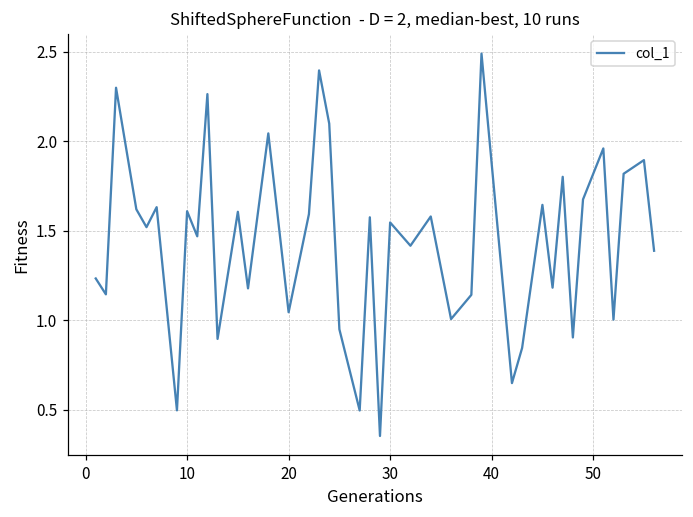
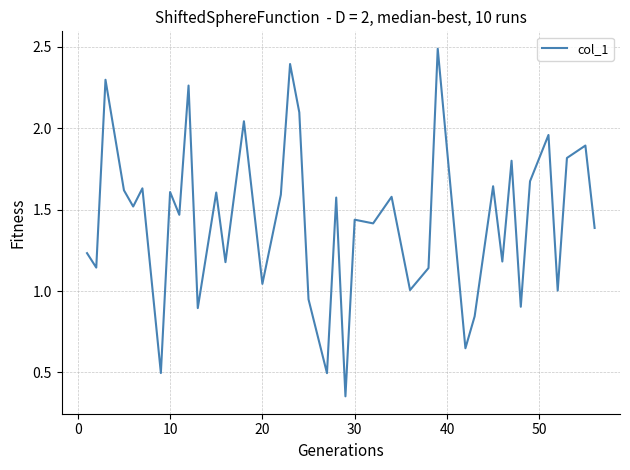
  {
    "10": 1.61,
    "20": 1.04,
-   "30": 1.55
+   "30": 1.44
  }
